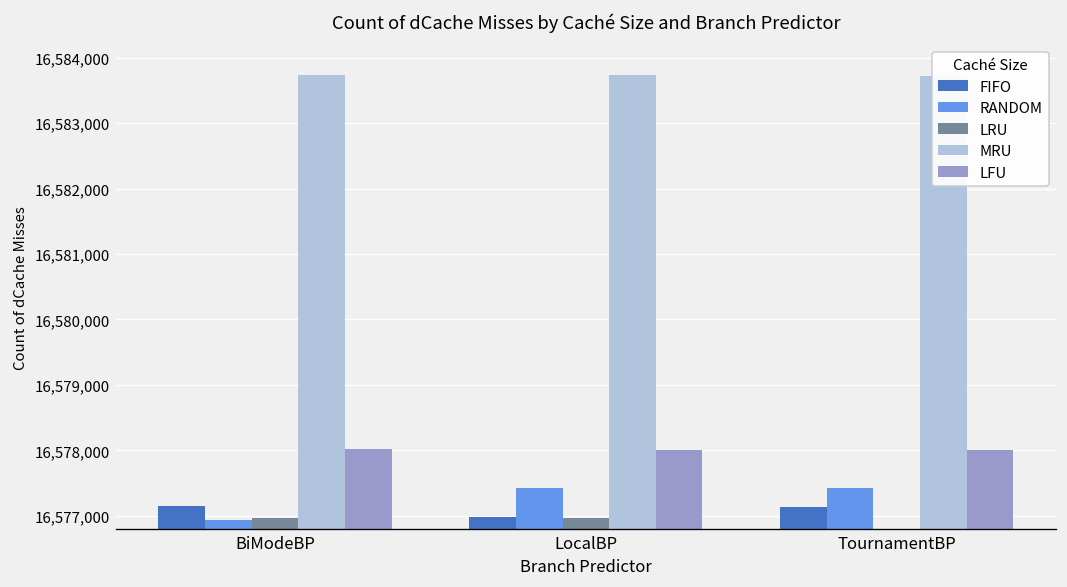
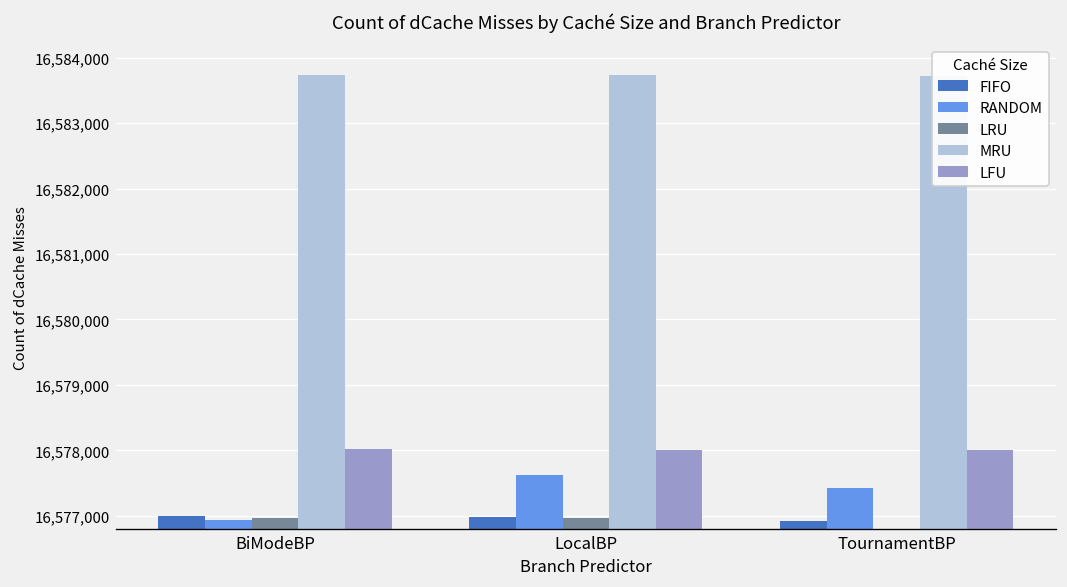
  {
    "FIFO": {
-     "BiModeBP": "16,577,100",
+     "BiModeBP": "16,577,000",
      "LocalBP": "16,577,000",
-     "TournamentBP": "16,577,100"
+     "TournamentBP": "16,576,900"
    },
    "RANDOM": {
      "BiModeBP": "16,576,900",
-     "LocalBP": "16,577,400",
+     "LocalBP": "16,577,600",
      "TournamentBP": "16,577,400"
    },
    "LRU": {
      "BiModeBP": "16,577,000",
      "LocalBP": "16,577,000"
    }
  }
